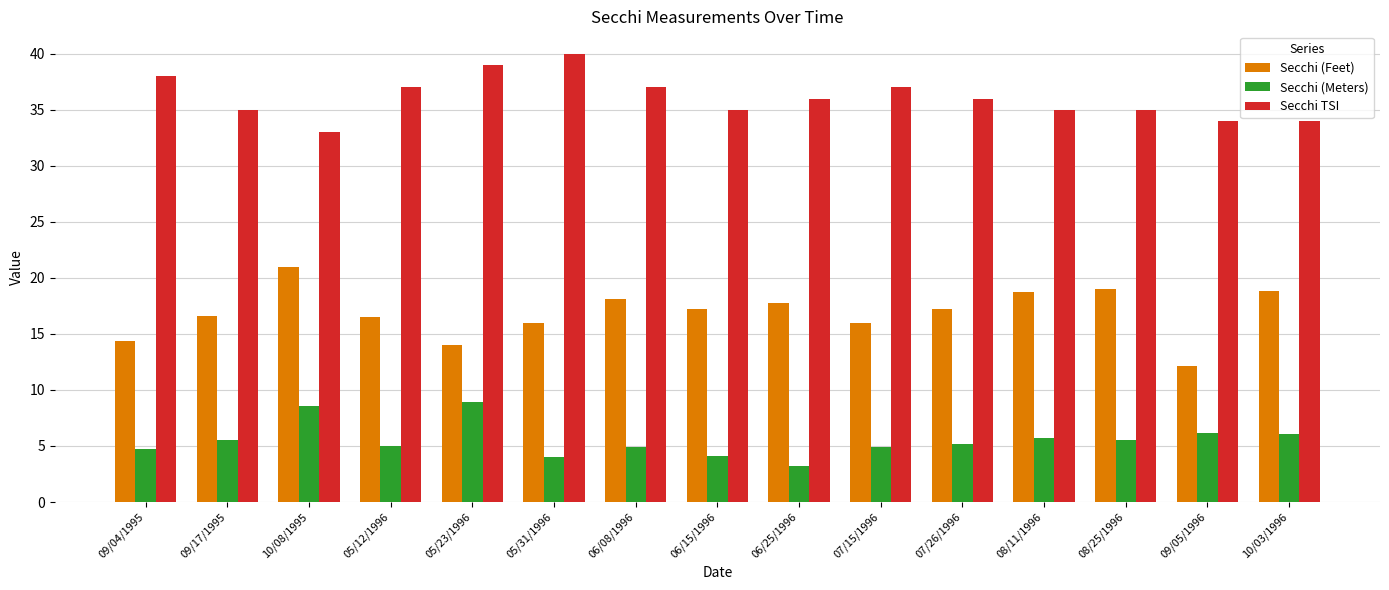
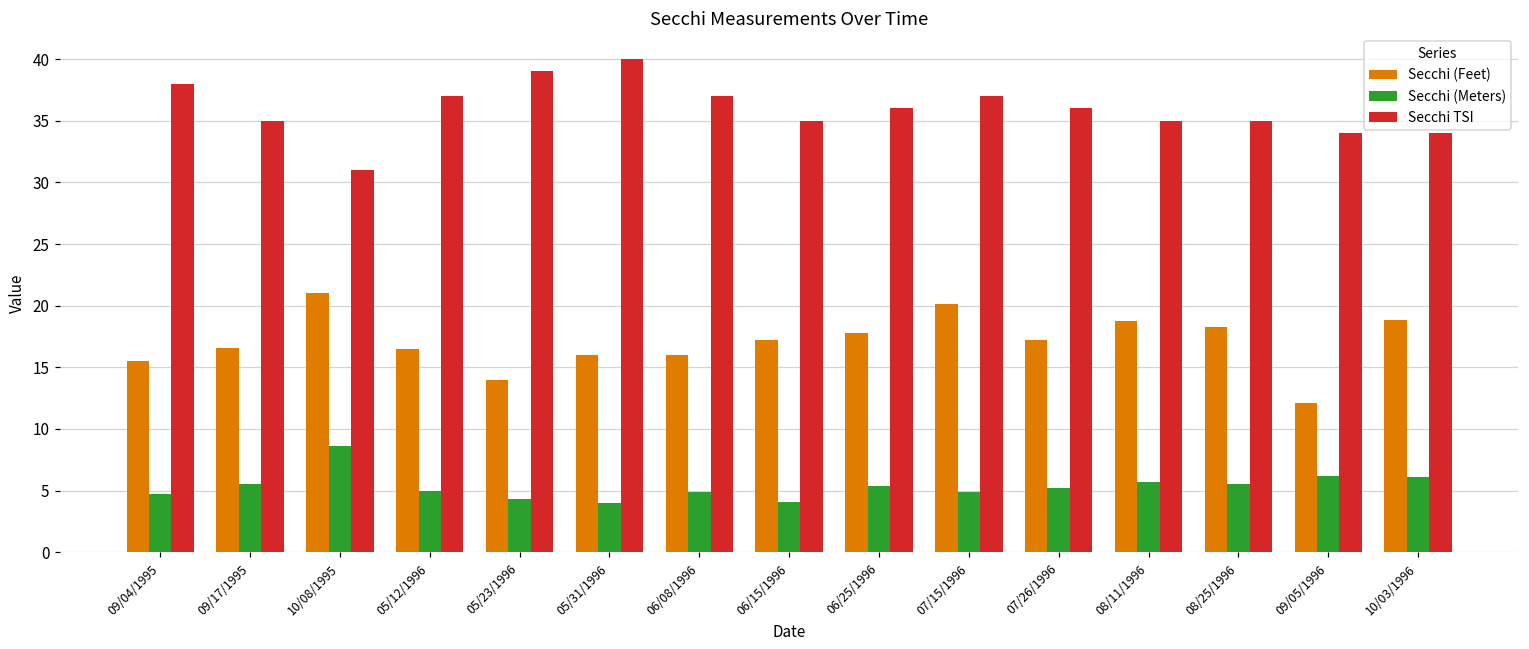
  {
    "Secchi (Feet)": {
-     "09/04/1995": 14.4,
+     "09/04/1995": 15.5,
      "09/17/1995": 16.6,
      "10/08/1995": 21.0,
      "05/12/1996": 16.5,
      "05/23/1996": 14.0,
      "05/31/1996": 16.0,
-     "06/08/1996": 18.1,
+     "06/08/1996": 16.0,
      "06/15/1996": 17.3,
      "06/25/1996": 17.8,
-     "07/15/1996": 16.0,
+     "07/15/1996": 20.1,
      "07/26/1996": 17.3,
      "08/11/1996": 18.8,
-     "08/25/1996": 19.0,
+     "08/25/1996": 18.3,
      "09/05/1996": 12.1,
      "10/03/1996": 18.8
    },
    "Secchi (Meters)": {
      "09/04/1995": 4.7,
      "09/17/1995": 5.5,
      "10/08/1995": 8.6,
      "05/12/1996": 5.0,
-     "05/23/1996": 8.9,
+     "05/23/1996": 4.3,
      "05/31/1996": 4.0,
      "06/08/1996": 4.9,
      "06/15/1996": 4.1,
-     "06/25/1996": 3.2,
+     "06/25/1996": 5.4,
      "07/15/1996": 4.9,
      "07/26/1996": 5.2,
      "08/11/1996": 5.7,
      "08/25/1996": 5.5,
      "09/05/1996": 6.2,
      "10/03/1996": 6.1
    },
    "Secchi TSI": {
      "09/04/1995": 38,
      "09/17/1995": 35,
-     "10/08/1995": 33,
+     "10/08/1995": 31,
      "05/12/1996": 37,
      "05/23/1996": 39,
      "05/31/1996": 40,
      "06/08/1996": 37,
      "06/15/1996": 35,
      "06/25/1996": 36,
      "07/15/1996": 37,
      "07/26/1996": 36,
      "08/11/1996": 35,
      "08/25/1996": 35,
      "09/05/1996": 34,
      "10/03/1996": 34
    }
  }
